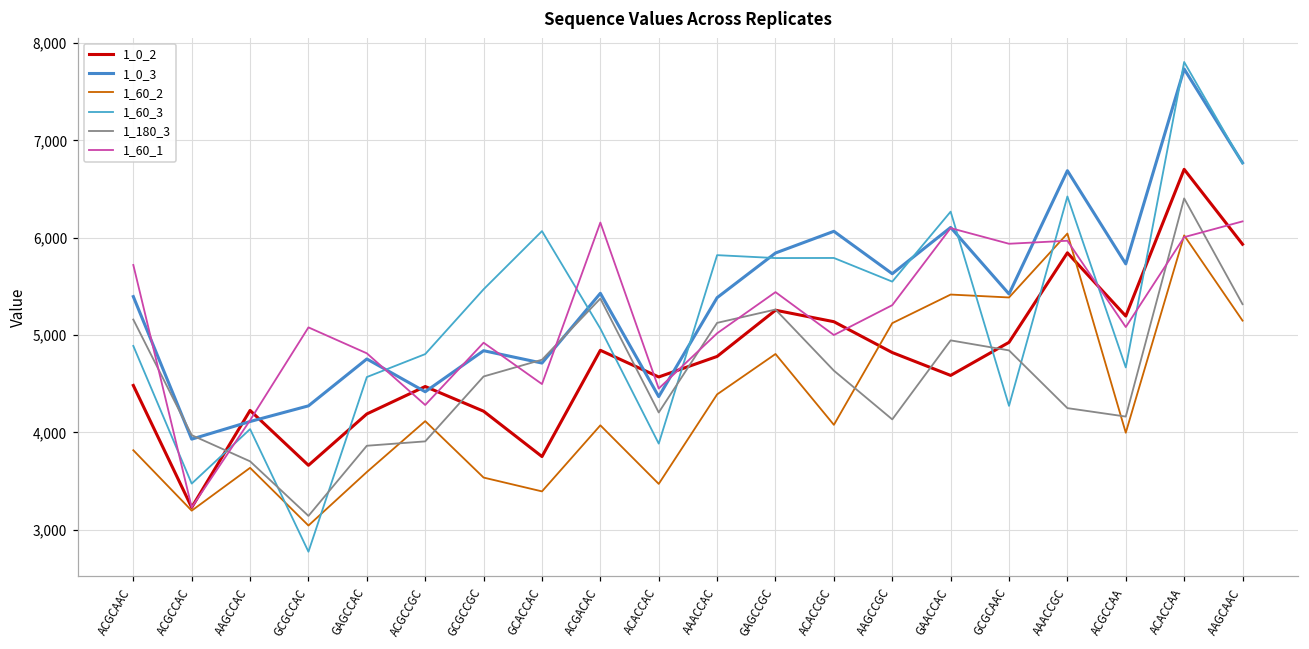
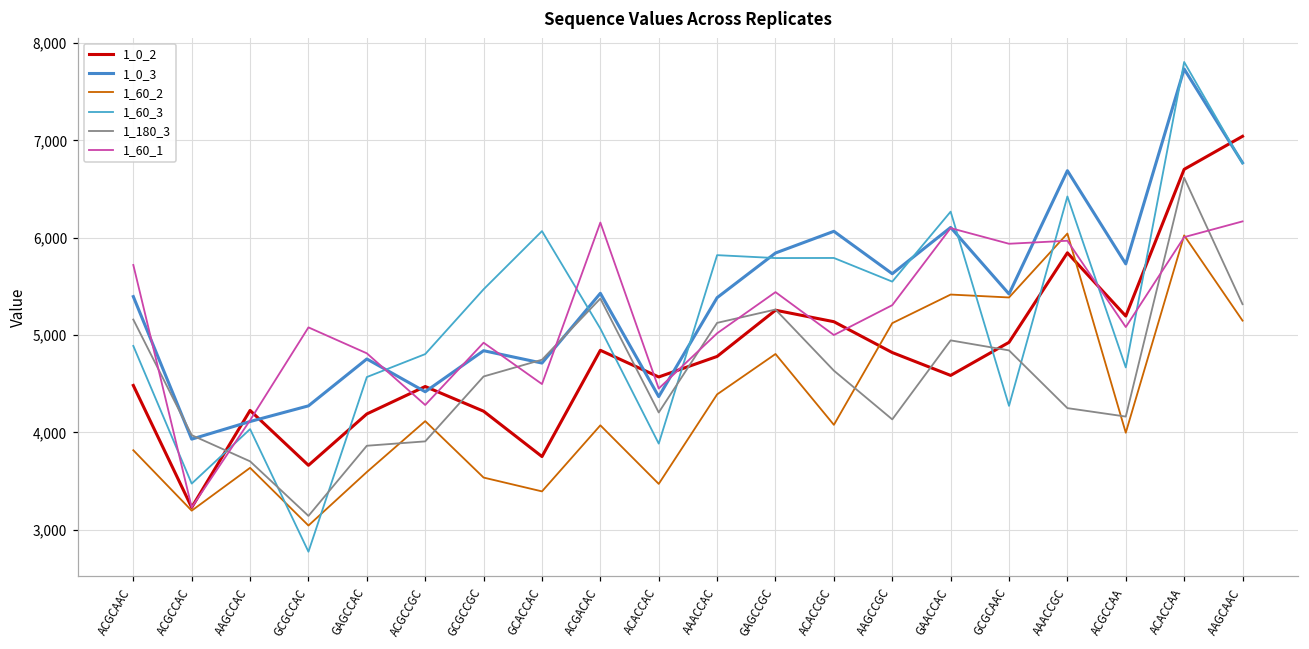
  {
    "1_0_2": {
      "ACGCAAC": "4,500",
      "AAGCCAC": "4,200",
      "GCGCCAC": "3,700",
      "GAGCCAC": "4,200",
      "ACGCCGC": "4,500",
      "GCGCCGC": "4,200",
      "GCACCAC": "3,800",
      "ACGACAC": "4,800",
      "ACACCAC": "4,600",
      "AAACCAC": "4,800",
      "ACACCGC": "5,100",
      "AAGCCGC": "4,800",
      "GAACCAC": "4,600",
      "GCGCAAC": "4,900",
      "AAACCGC": "5,800",
      "ACGCCAA": "5,200",
      "ACACCAA": "6,700",
-     "AAGCAAC": "5,900"
+     "AAGCAAC": "7,000"
    },
    "1_60_2": {
      "ACGCAAC": "3,800",
      "ACGCCAC": "3,200",
      "AAGCCAC": "3,600",
      "GCGCCAC": "3,000",
      "GAGCCAC": "3,600",
      "ACGCCGC": "4,100",
      "GCGCCGC": "3,500",
      "GCACCAC": "3,400",
      "ACGACAC": "4,100",
      "ACACCAC": "3,500",
      "AAACCAC": "4,400",
      "GAGCCGC": "4,800",
      "ACACCGC": "4,100",
      "AAGCCGC": "5,100",
      "GAACCAC": "5,400",
      "GCGCAAC": "5,400",
      "AAACCGC": "6,000",
      "ACGCCAA": "4,000",
      "AAGCAAC": "5,100"
    },
    "1_180_3": {
      "ACGCAAC": "5,200",
      "ACGCCAC": "4,000",
      "AAGCCAC": "3,700",
      "GCGCCAC": "3,100",
      "GAGCCAC": "3,900",
      "ACGCCGC": "3,900",
      "GCGCCGC": "4,600",
      "GCACCAC": "4,700",
      "ACGACAC": "5,400",
      "ACACCAC": "4,200",
      "AAACCAC": "5,100",
      "ACACCGC": "4,600",
      "AAGCCGC": "4,100",
      "GAACCAC": "4,900",
      "GCGCAAC": "4,800",
      "AAACCGC": "4,200",
      "ACGCCAA": "4,200",
-     "ACACCAA": "6,400",
+     "ACACCAA": "6,600",
      "AAGCAAC": "5,300"
    },
    "1_60_1": {
      "ACGCAAC": "5,700",
      "GCGCCAC": "5,100",
      "GAGCCAC": "4,800",
      "ACGCCGC": "4,300",
      "GCGCCGC": "4,900",
      "GCACCAC": "4,500",
      "ACGACAC": "6,200",
      "ACACCAC": "4,500",
      "AAACCAC": "5,000",
      "GAGCCGC": "5,400",
      "ACACCGC": "5,000",
      "AAGCCGC": "5,300",
      "GCGCAAC": "5,900",
      "AAACCGC": "6,000",
      "ACGCCAA": "5,100",
      "AAGCAAC": "6,200"
    }
  }
